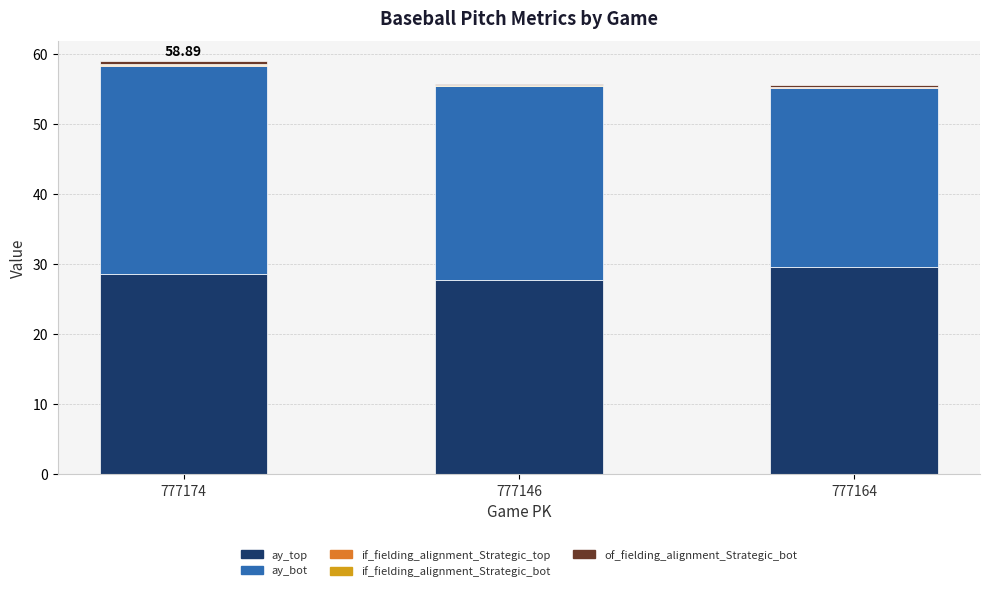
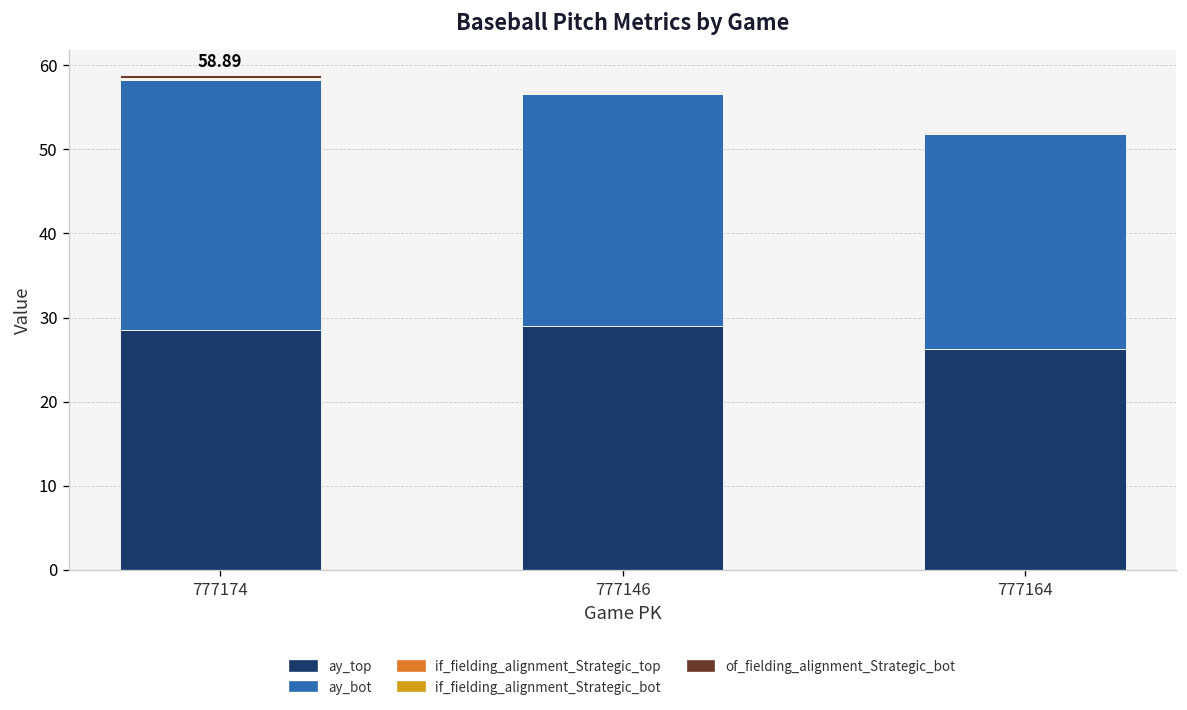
  {
    "ay_top": {
      "777174": 29,
-     "777146": 28,
-     "777164": 30
+     "777146": 29,
+     "777164": 26
    },
    "ay_bot": {
      "777174": 30,
      "777146": 28,
      "777164": 26
    }
  }
